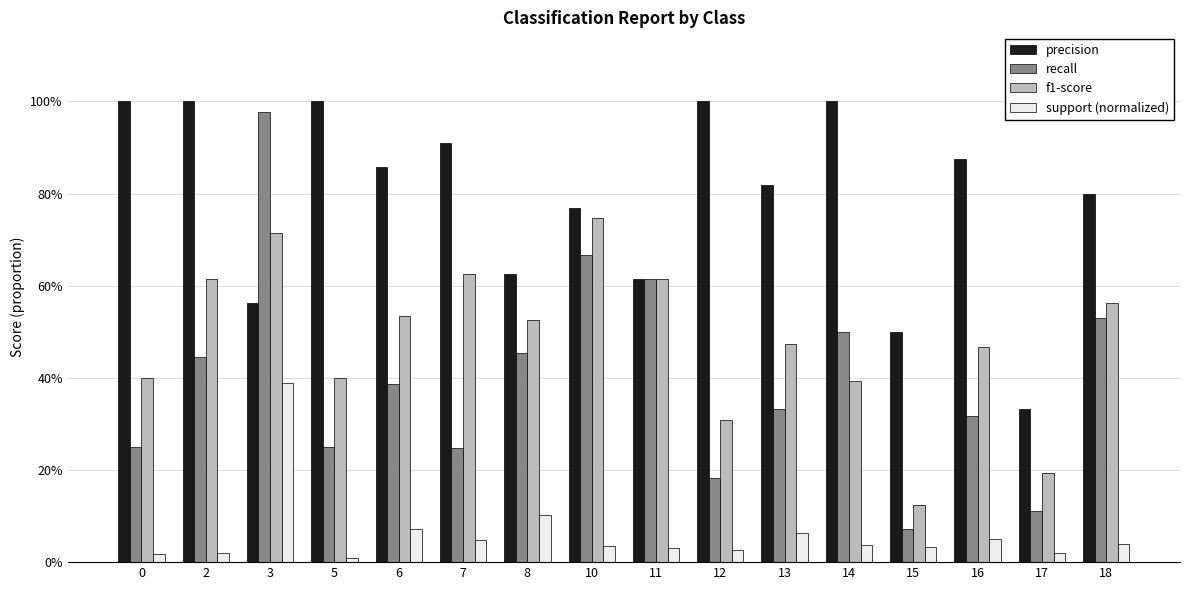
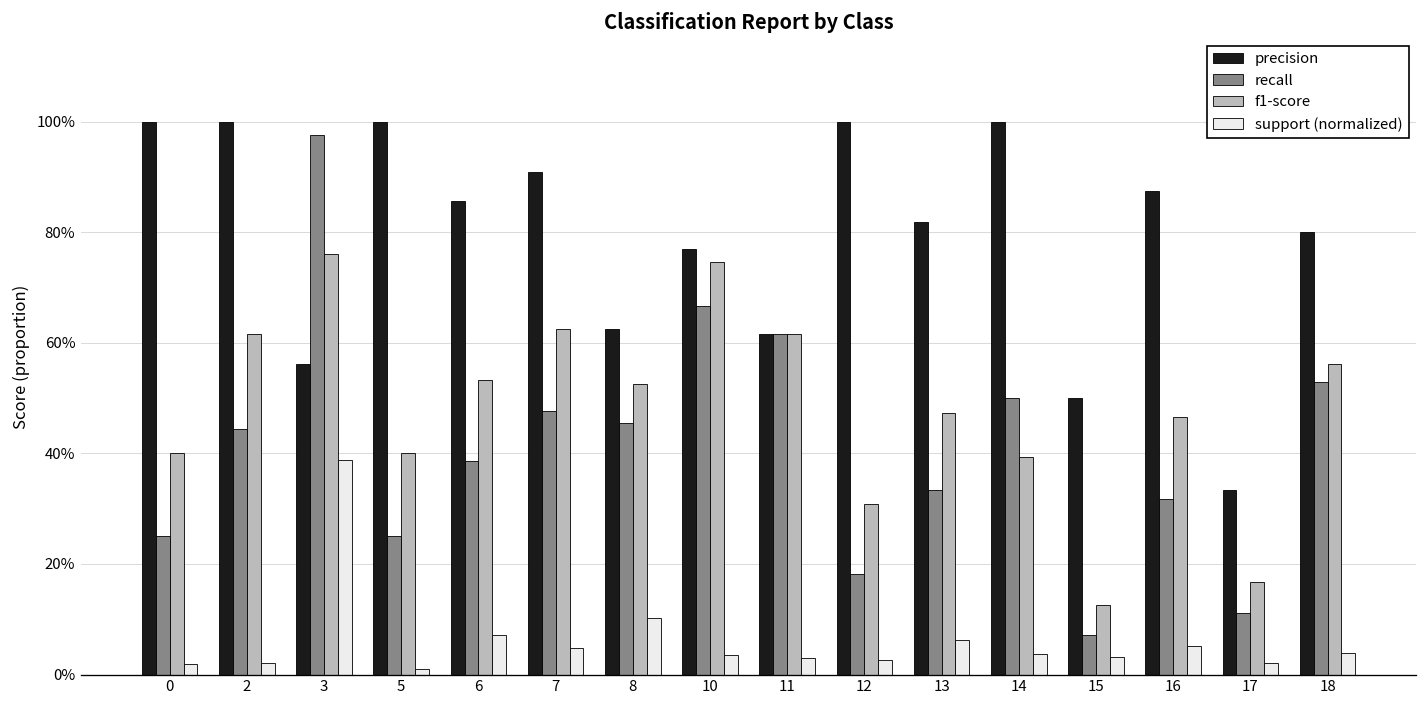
  {
    "precision": {
      "0": "100%",
      "2": "100%",
      "3": "56%",
      "5": "100%",
      "6": "86%",
      "7": "91%",
      "8": "63%",
      "10": "77%",
      "11": "62%",
      "12": "100%",
      "13": "82%",
      "14": "100%",
      "15": "50%",
      "16": "88%",
      "17": "33%",
      "18": "80%"
    },
    "recall": {
      "0": "25%",
      "2": "44%",
      "3": "98%",
      "5": "25%",
      "6": "39%",
-     "7": "25%",
+     "7": "48%",
      "8": "45%",
      "10": "67%",
      "11": "62%",
      "12": "18%",
      "13": "33%",
      "14": "50%",
      "15": "7%",
      "16": "32%",
      "17": "11%",
      "18": "53%"
    },
    "f1-score": {
      "0": "40%",
      "2": "62%",
-     "3": "71%",
+     "3": "76%",
      "5": "40%",
      "6": "53%",
      "7": "62%",
      "8": "53%",
      "10": "75%",
      "11": "62%",
      "12": "31%",
      "13": "47%",
      "14": "39%",
      "15": "13%",
      "16": "47%",
-     "17": "19%",
+     "17": "17%",
      "18": "56%"
    },
    "support (normalized)": {
      "0": "2%",
      "2": "2%",
      "3": "39%",
      "5": "1%",
      "6": "7%",
      "7": "5%",
      "8": "10%",
      "10": "3%",
      "11": "3%",
      "12": "3%",
      "13": "6%",
      "14": "4%",
      "15": "3%",
      "16": "5%",
      "17": "2%",
      "18": "4%"
    }
  }
